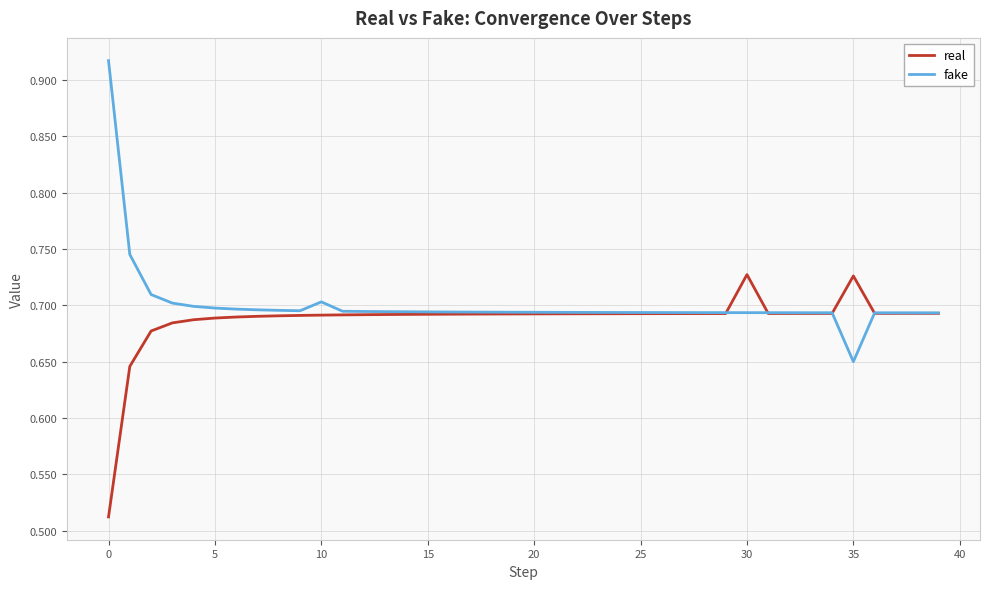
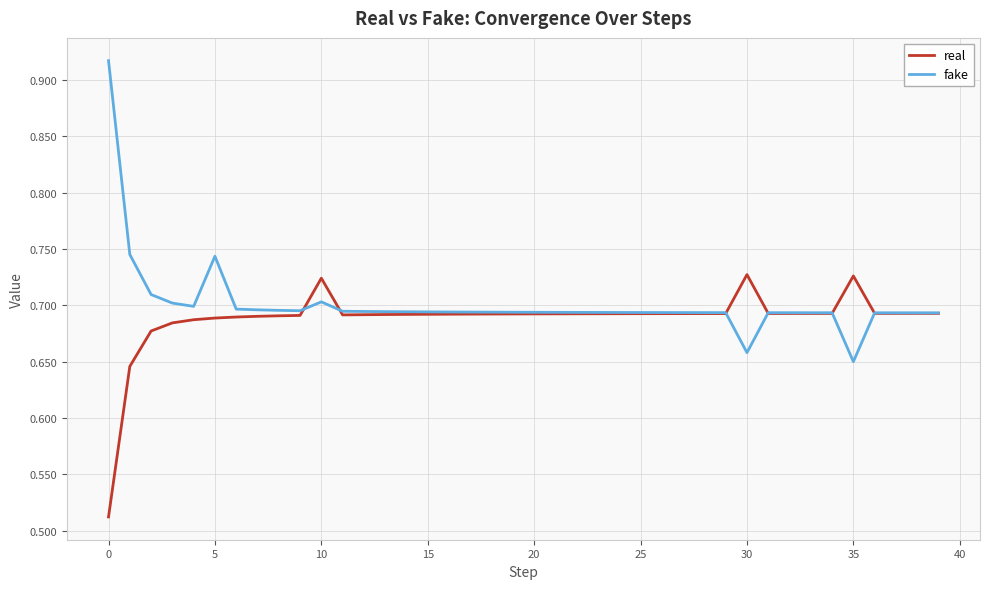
  {
    "real": {
      "0": 0.512,
      "5": 0.689,
-     "10": 0.691,
+     "10": 0.724,
      "30": 0.727,
      "35": 0.726
    },
    "fake": {
      "0": 0.917,
-     "5": 0.698,
+     "5": 0.744,
      "10": 0.703,
-     "30": 0.694,
+     "30": 0.658,
      "35": 0.650
    }
  }
